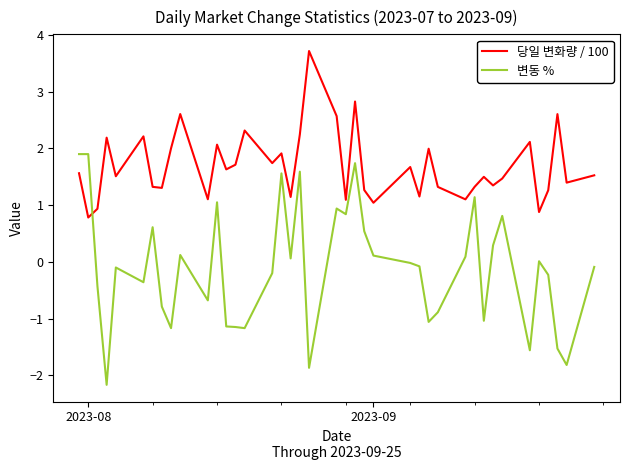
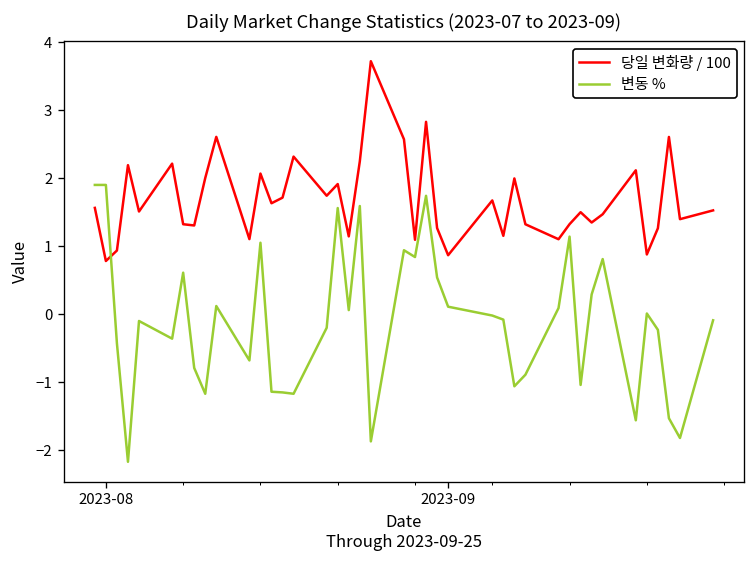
  {
    "당일 변화량 / 100": {
      "2023-08": 0.8,
-     "2023-09": 1.0
+     "2023-09": 0.9
    },
    "변동 %": {
      "2023-08": 1.9,
      "2023-09": 0.1
    }
  }
